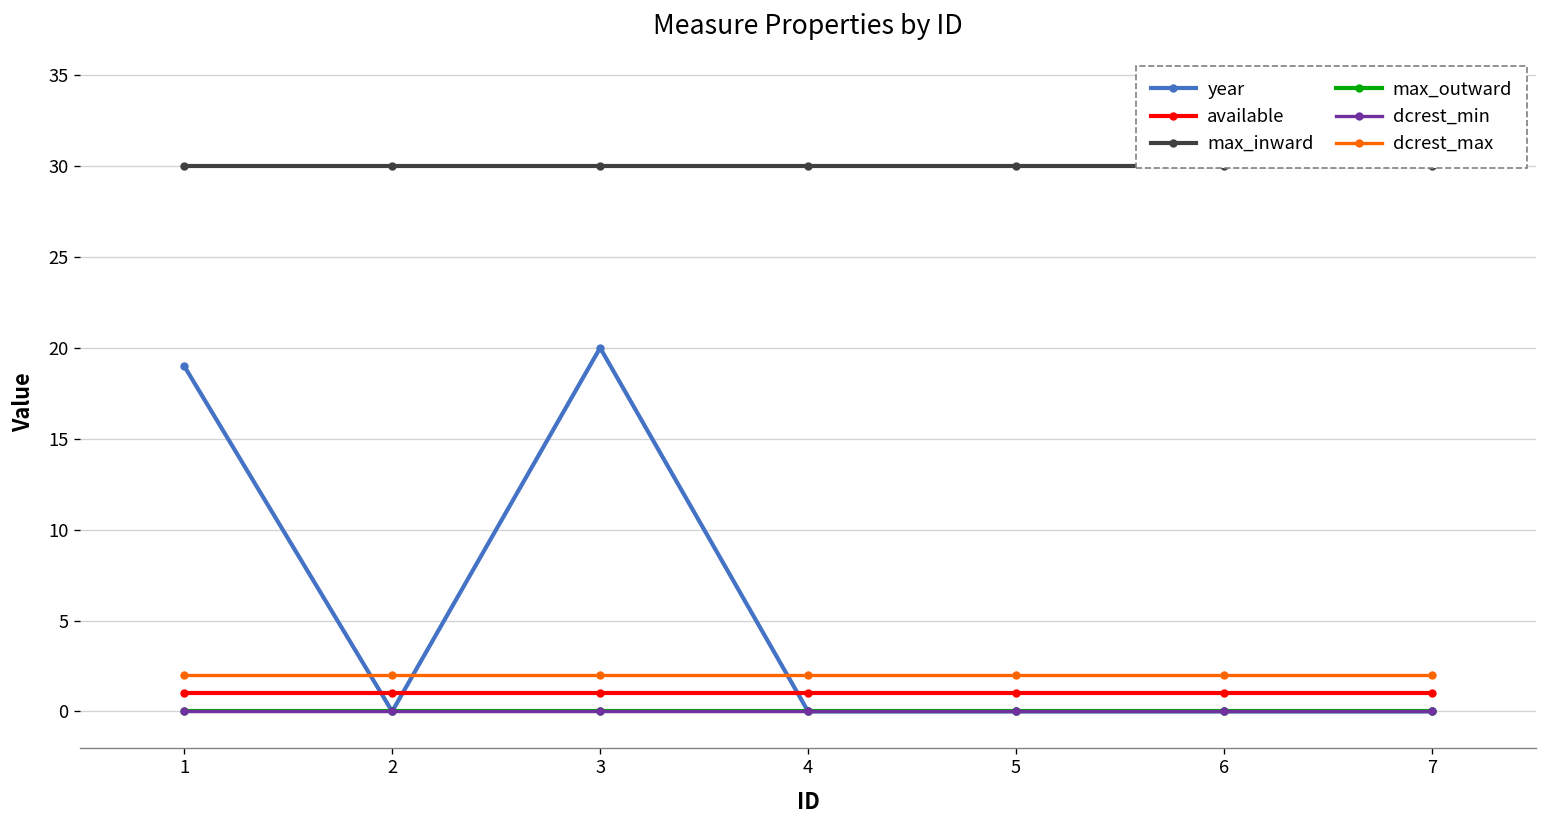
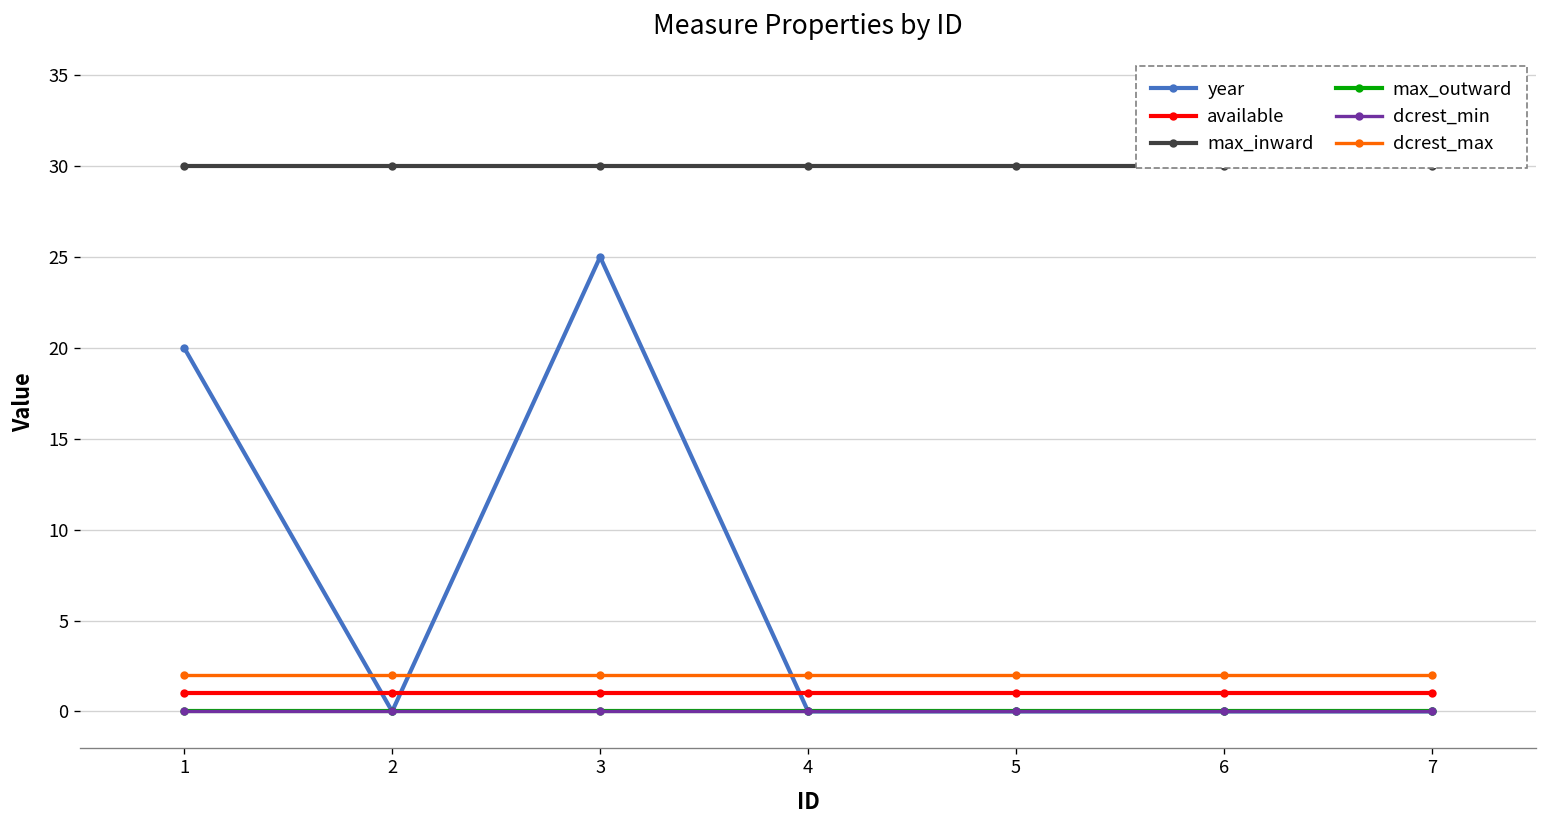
  {
    "year": {
-     "1": 19,
-     "3": 20
+     "1": 20,
+     "3": 25
    },
    "available": {
      "1": 1,
      "2": 1,
      "3": 1,
      "4": 1,
      "5": 1,
      "6": 1,
      "7": 1
    },
    "max_inward": {
      "1": 30,
      "2": 30,
      "3": 30,
      "4": 30,
      "5": 30
    },
    "dcrest_min": {
      "1": 0,
      "3": 0
    },
    "dcrest_max": {
      "1": 2,
      "2": 2,
      "3": 2,
      "4": 2,
      "5": 2,
      "6": 2,
      "7": 2
    }
  }
